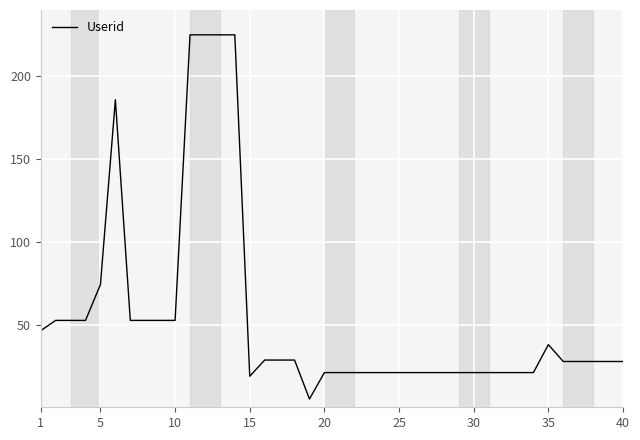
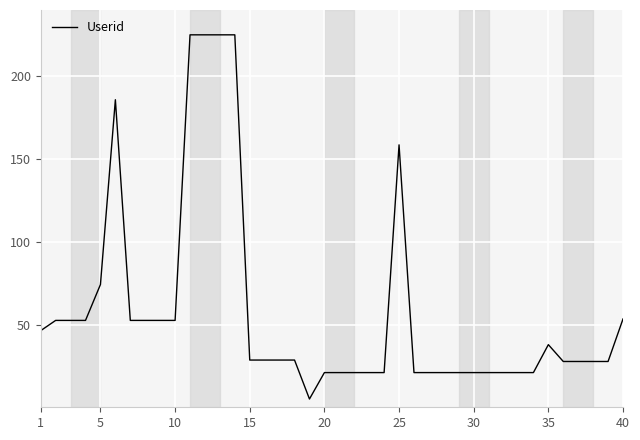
  {
    "1": 46,
    "5": 74,
    "10": 52,
-   "15": 19,
+   "15": 29,
    "20": 21,
-   "25": 21,
+   "25": 159,
    "30": 21,
    "35": 38,
-   "40": 28
+   "40": 53
  }
